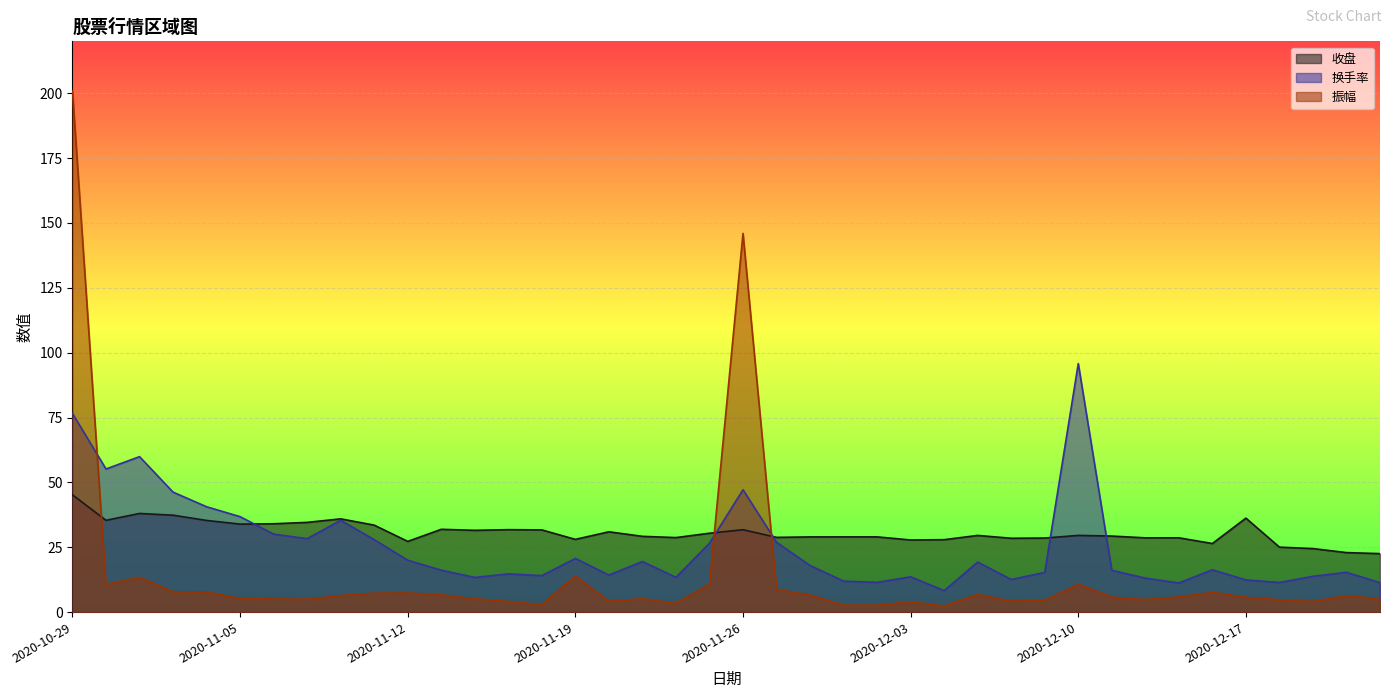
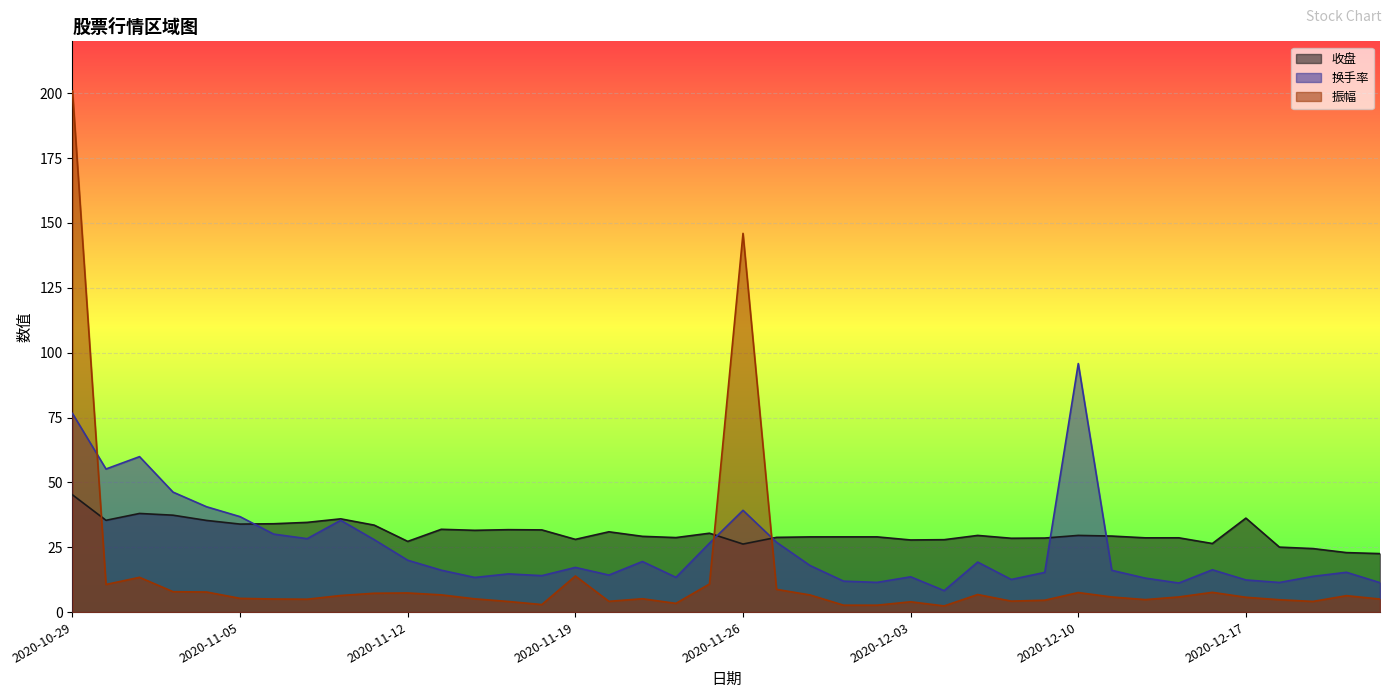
  {
    "收盘": {
      "2020-10-29": 45,
      "2020-11-05": 34,
      "2020-11-12": 27,
      "2020-11-19": 28,
-     "2020-11-26": 32,
+     "2020-11-26": 26,
      "2020-12-03": 28,
      "2020-12-10": 30,
      "2020-12-17": 36
    },
    "换手率": {
      "2020-10-29": 77,
      "2020-11-05": 37,
      "2020-11-12": 20,
-     "2020-11-19": 21,
-     "2020-11-26": 47,
+     "2020-11-19": 17,
+     "2020-11-26": 39,
      "2020-12-03": 14,
      "2020-12-10": 96,
      "2020-12-17": 12
    },
    "振幅": {
      "2020-10-29": 201,
      "2020-11-05": 5,
      "2020-11-12": 7,
      "2020-11-19": 14,
      "2020-11-26": 146,
      "2020-12-03": 4,
-     "2020-12-10": 11,
+     "2020-12-10": 8,
      "2020-12-17": 6
    }
  }
